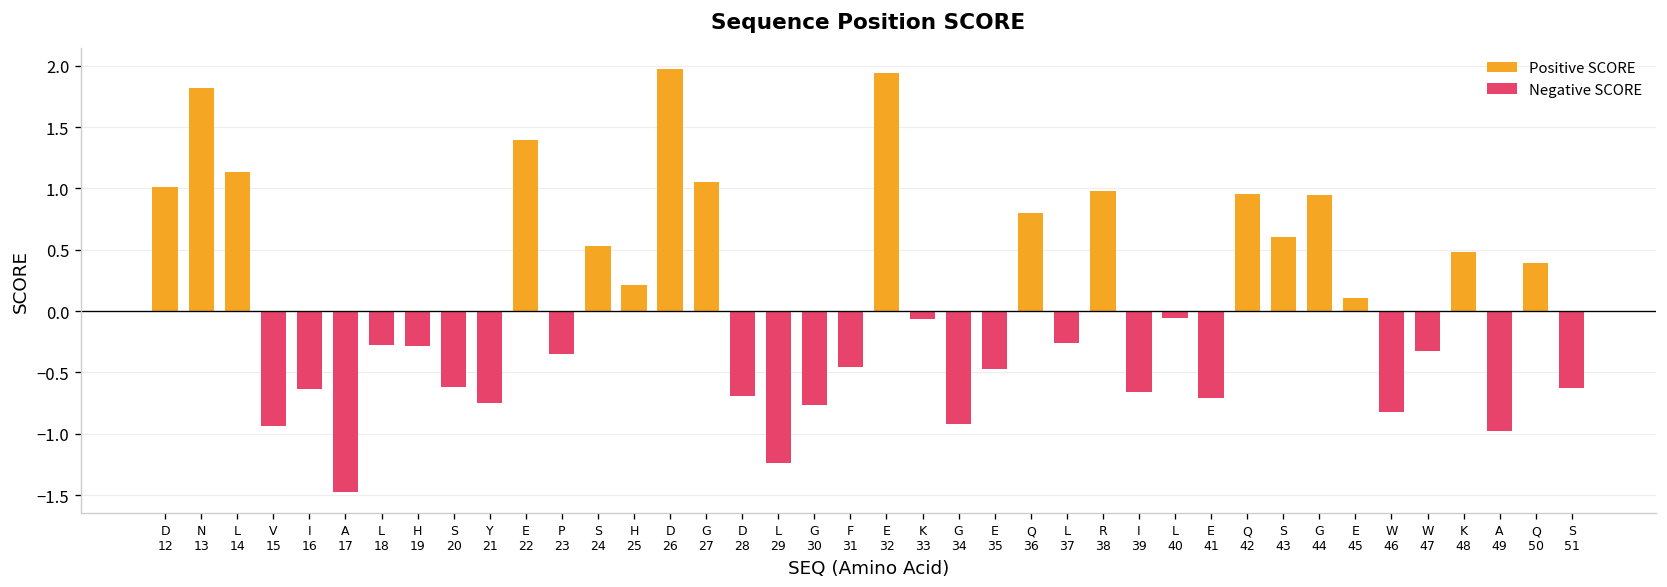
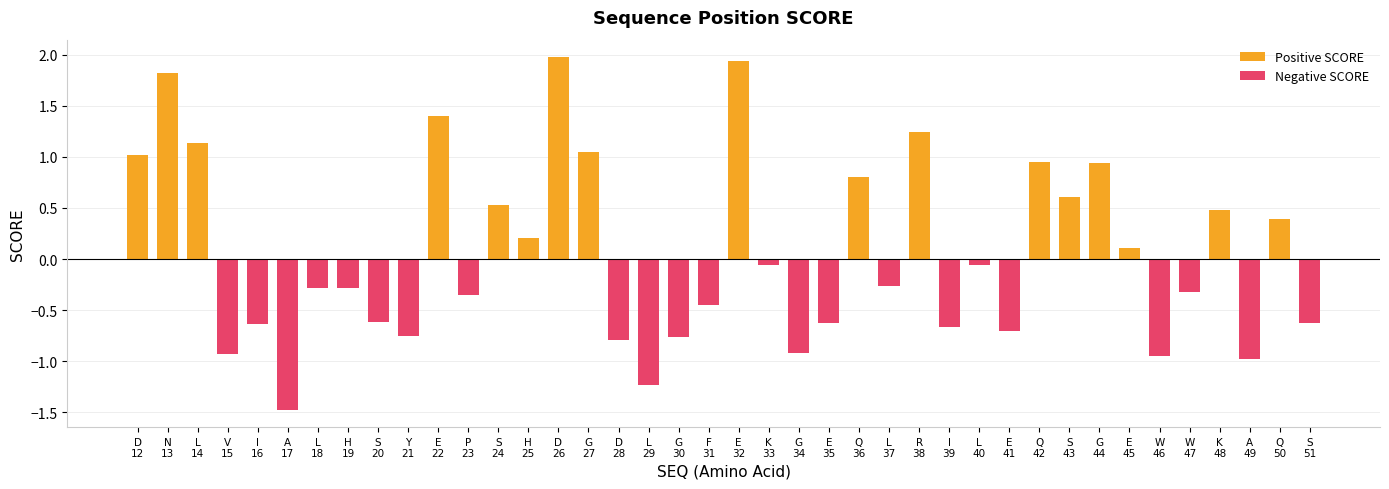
  {
    "Positive SCORE": {
      "D 12": 1.02,
      "N 13": 1.82,
      "L 14": 1.14,
      "E 22": 1.40,
      "S 24": 0.53,
      "H 25": 0.21,
      "D 26": 1.97,
      "G 27": 1.05,
      "E 32": 1.94,
      "Q 36": 0.80,
-     "R 38": 0.98,
+     "R 38": 1.24,
      "Q 42": 0.95,
      "S 43": 0.61,
      "G 44": 0.94,
      "E 45": 0.11,
      "K 48": 0.48,
      "Q 50": 0.39
    },
    "Negative SCORE": {
      "V 15": -0.93,
      "I 16": -0.63,
      "A 17": -1.47,
      "L 18": -0.28,
      "H 19": -0.28,
      "S 20": -0.62,
      "Y 21": -0.75,
      "P 23": -0.35,
-     "D 28": -0.69,
+     "D 28": -0.79,
      "L 29": -1.24,
      "G 30": -0.76,
      "F 31": -0.45,
      "K 33": -0.06,
      "G 34": -0.92,
-     "E 35": -0.47,
+     "E 35": -0.62,
      "L 37": -0.26,
      "I 39": -0.66,
      "L 40": -0.05,
      "E 41": -0.71,
-     "W 46": -0.82,
+     "W 46": -0.95,
      "W 47": -0.33,
      "A 49": -0.98,
      "S 51": -0.63
    }
  }
